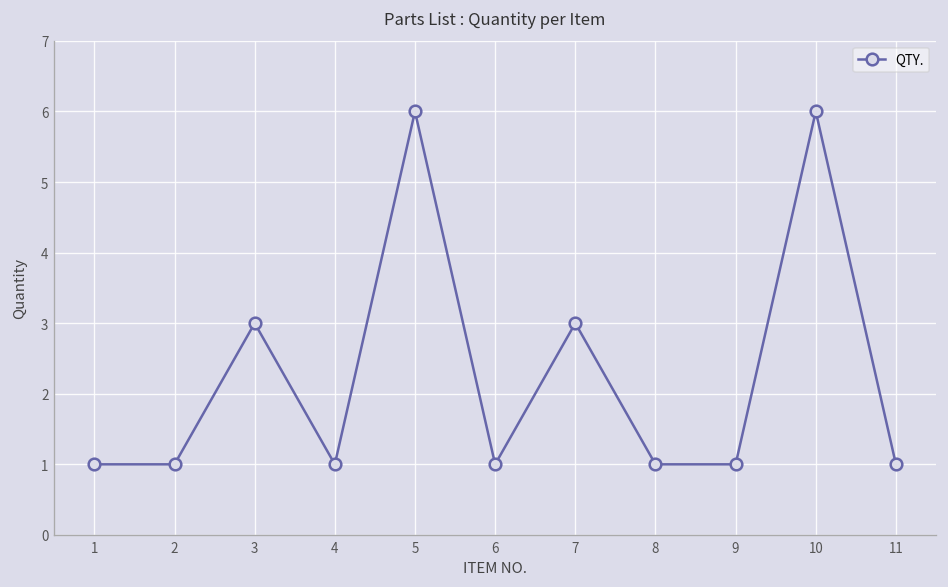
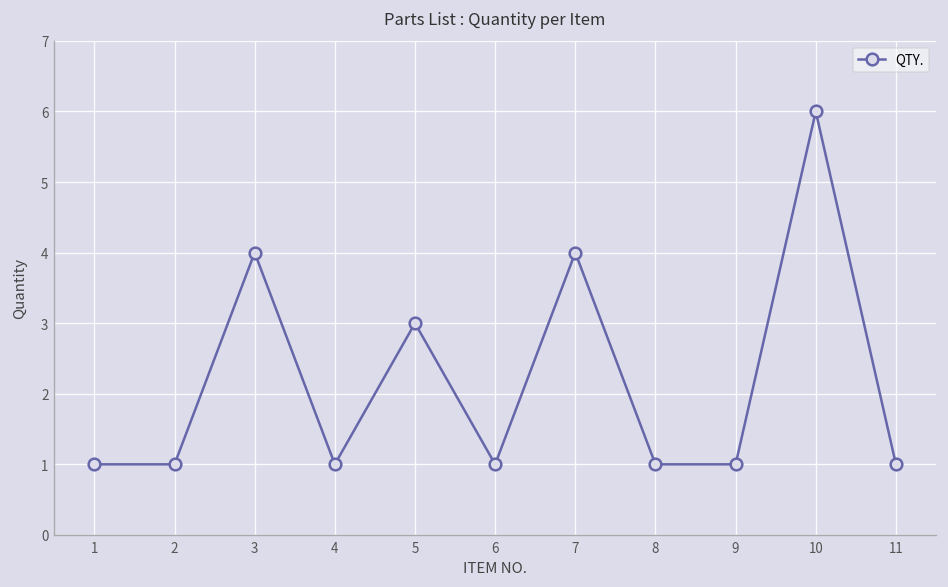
  {
    "1": 1,
    "2": 1,
-   "3": 3,
+   "3": 4,
    "4": 1,
-   "5": 6,
+   "5": 3,
    "6": 1,
-   "7": 3,
+   "7": 4,
    "8": 1,
    "9": 1,
    "10": 6,
    "11": 1
  }
